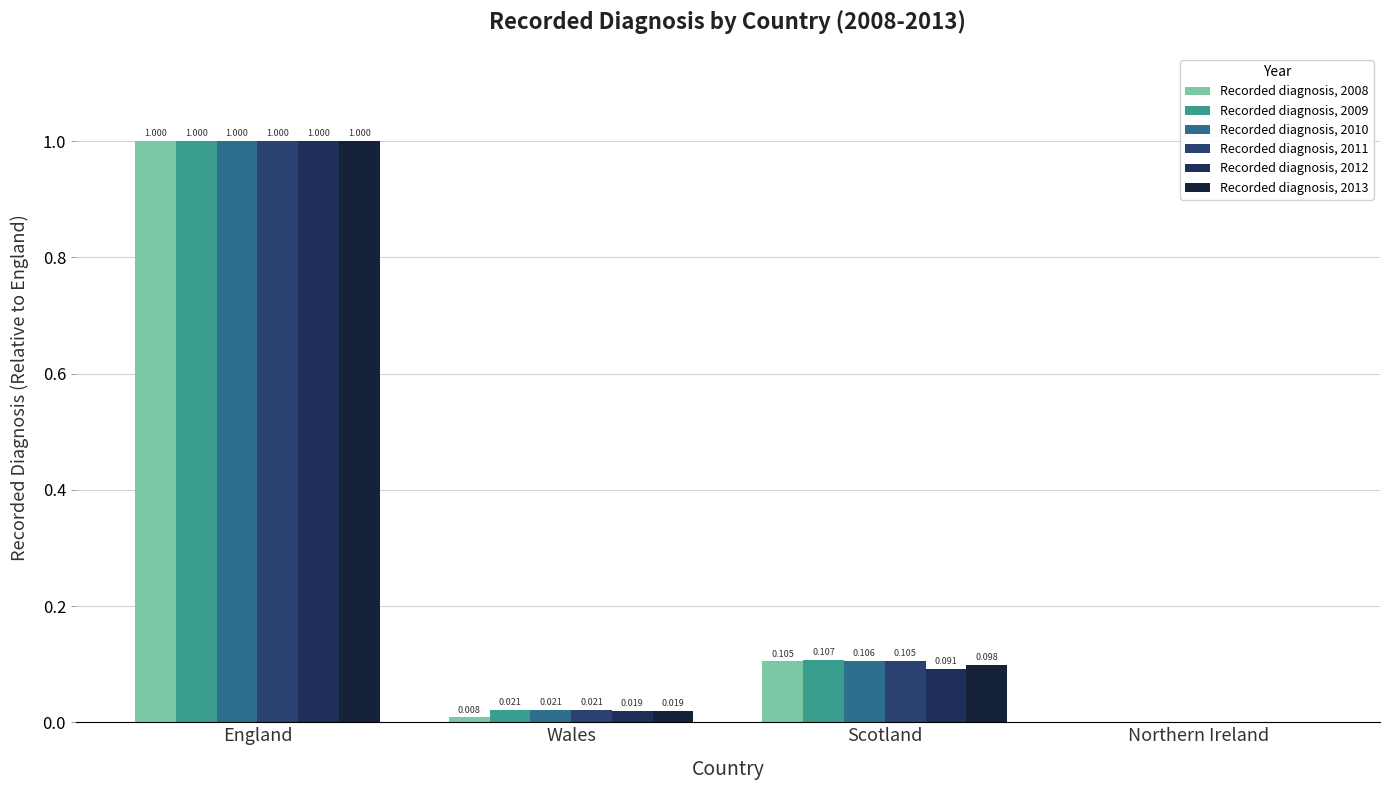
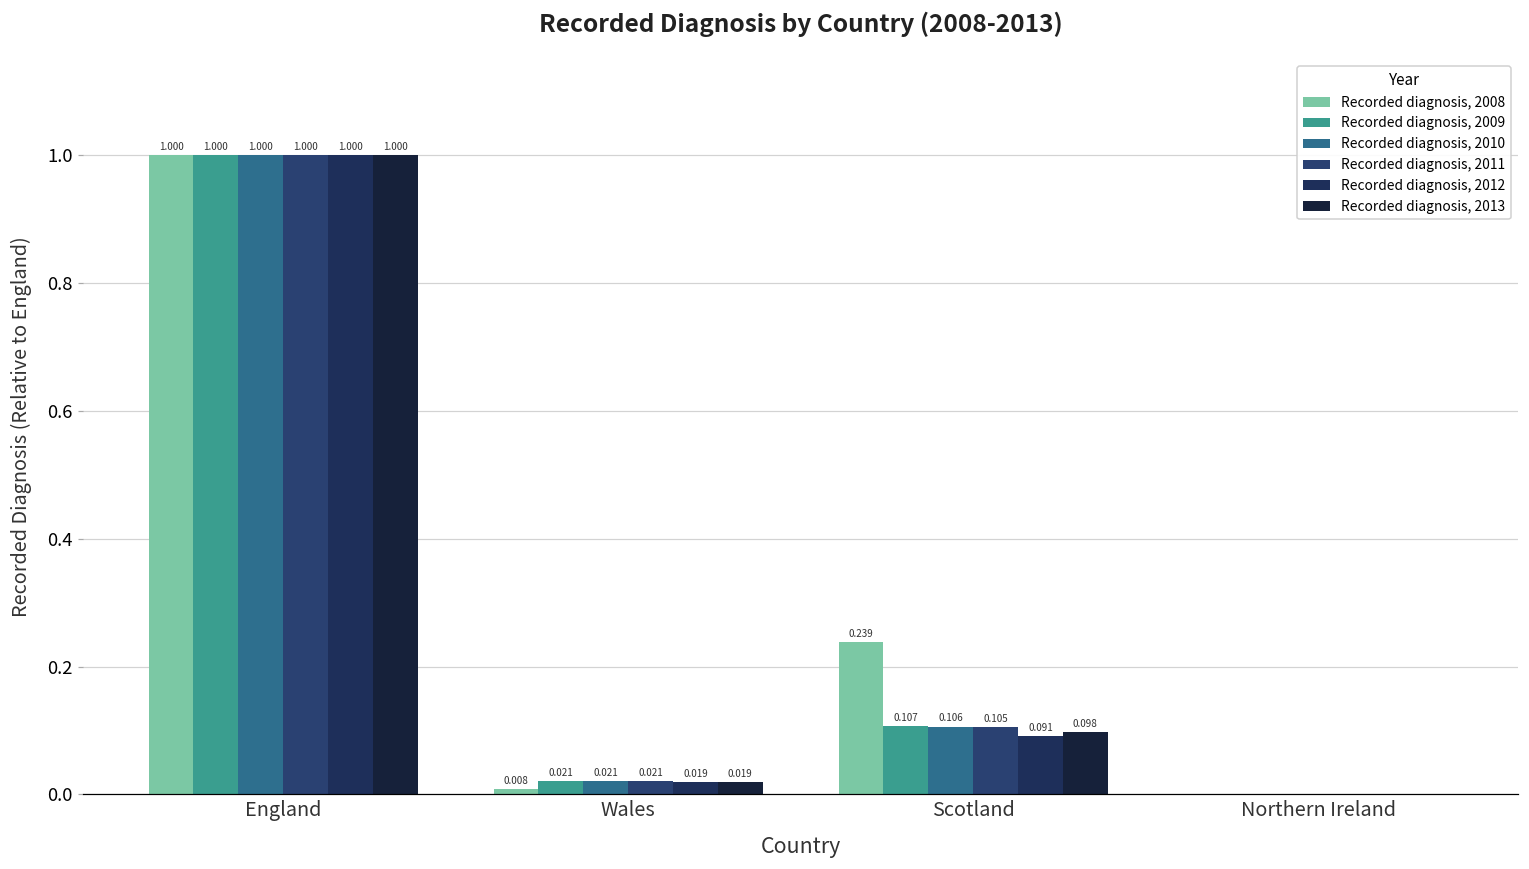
  {
    "Recorded diagnosis, 2008": {
      "England": 1.000,
      "Wales": 0.008,
-     "Scotland": 0.105
+     "Scotland": 0.239
    }
  }
